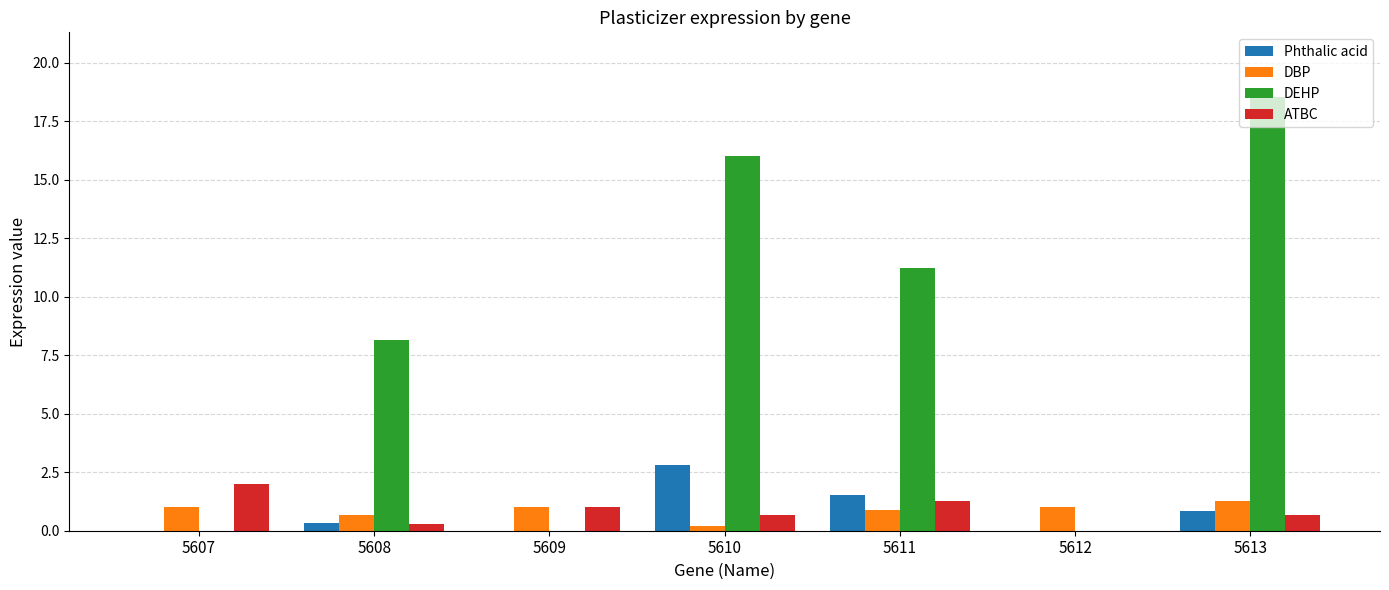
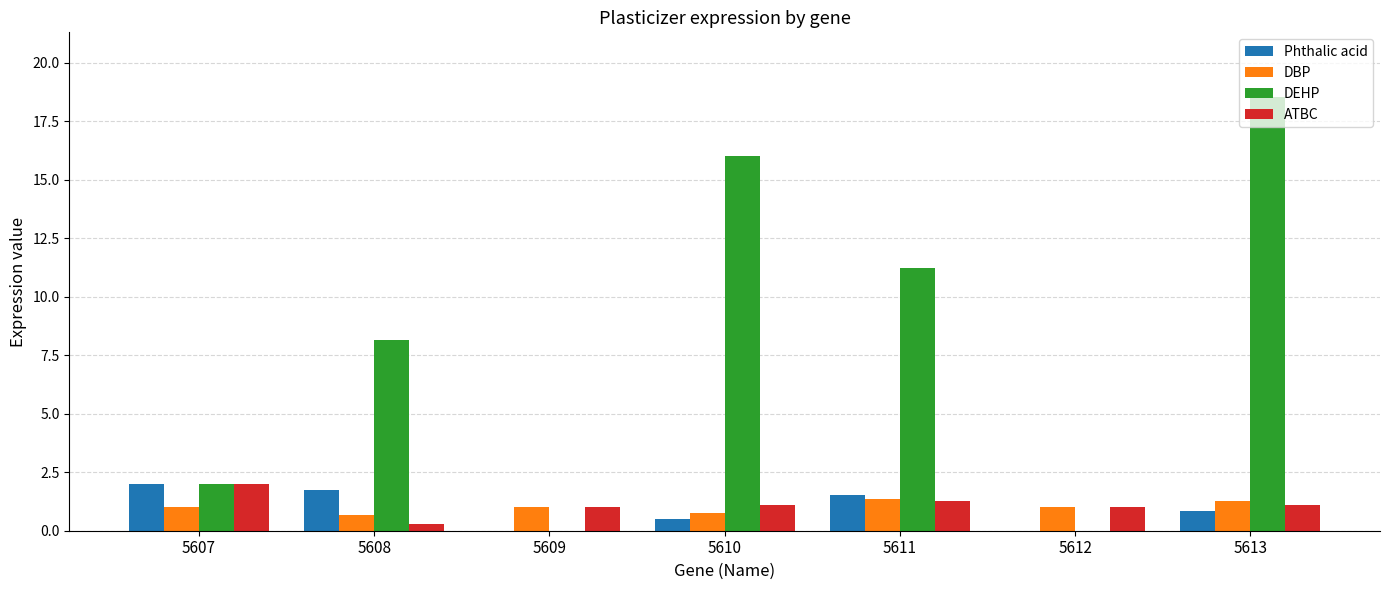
  {
    "Phthalic acid": {
-     "5607": 0,
-     "5608": 0.3,
+     "5607": 2,
+     "5608": 1.7,
      "5609": 0.0,
-     "5610": 2.8,
+     "5610": 0.5,
      "5611": 1.5,
      "5612": 0.0,
      "5613": 0.8
    },
    "DBP": {
      "5607": 1.0,
      "5608": 0.7,
      "5609": 1.0,
-     "5610": 0.2,
-     "5611": 0.9,
+     "5610": 0.8,
+     "5611": 1.4,
      "5612": 1.0,
      "5613": 1.3
    },
    "DEHP": {
-     "5607": 0,
+     "5607": 2,
      "5608": 8.2,
      "5609": 0,
      "5610": 16,
      "5611": 11.2,
      "5612": 0
    },
    "ATBC": {
      "5607": 2.0,
      "5608": 0.3,
      "5609": 1.0,
-     "5610": 0.7,
+     "5610": 1.1,
      "5611": 1.2,
-     "5612": 0,
-     "5613": 0.7
+     "5612": 1,
+     "5613": 1.1
    }
  }
